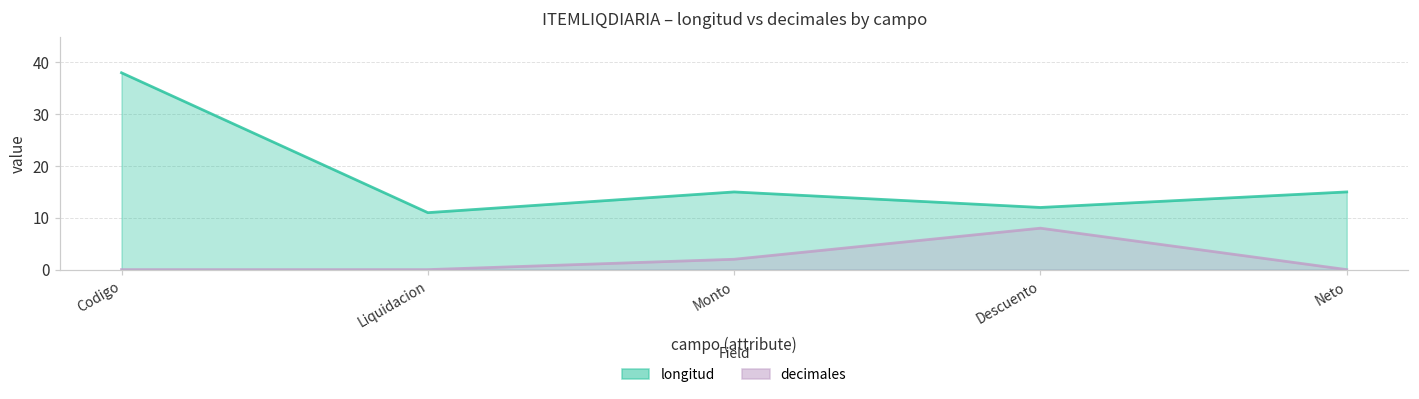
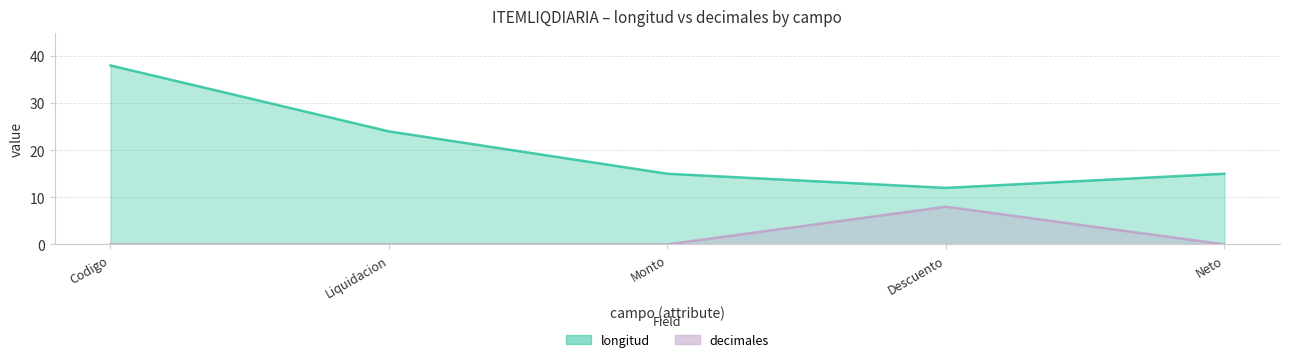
  {
    "longitud": {
      "Codigo": 38,
-     "Liquidacion": 11,
+     "Liquidacion": 24,
      "Monto": 15,
      "Descuento": 12,
      "Neto": 15
    },
    "decimales": {
      "Codigo": 0,
      "Liquidacion": 0,
-     "Monto": 2,
+     "Monto": 0,
      "Descuento": 8,
      "Neto": 0
    }
  }
